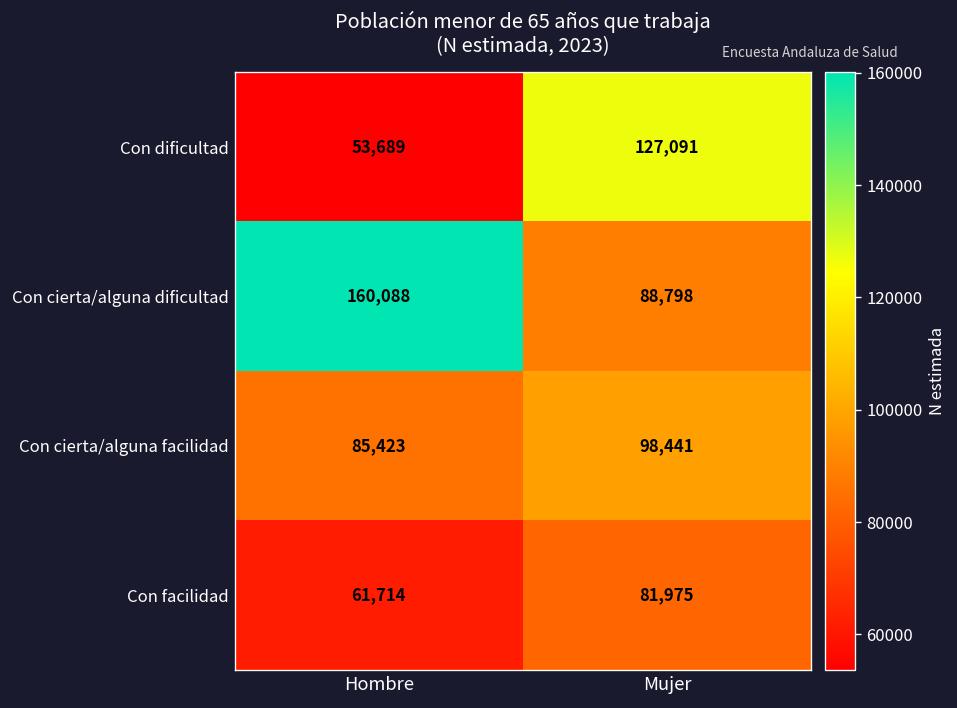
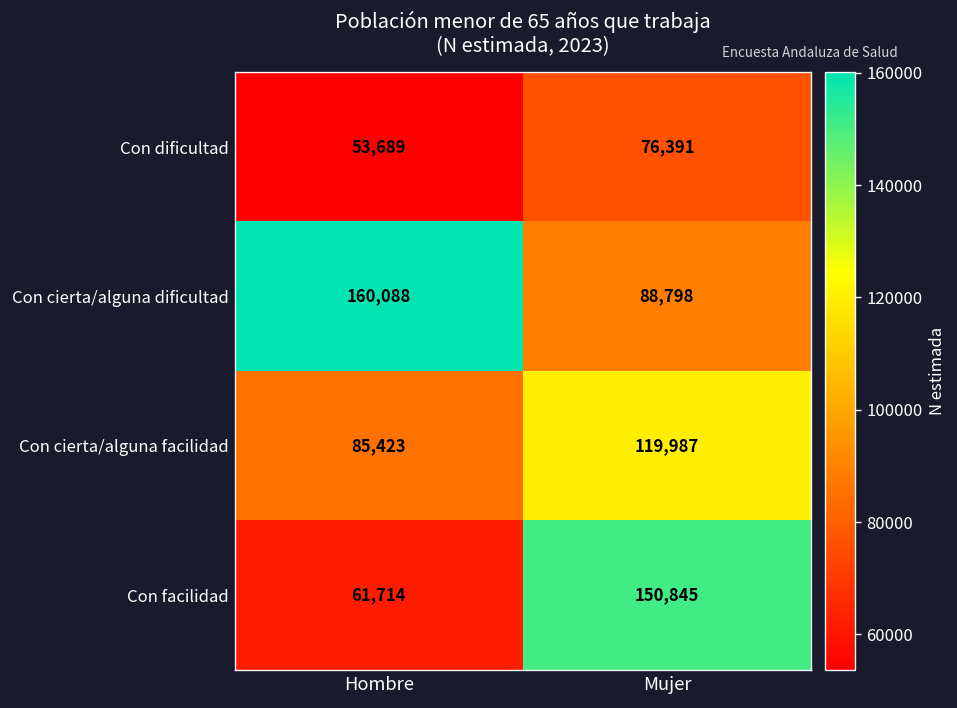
  {
    "Con dificultad": {
      "Hombre": "53,689",
-     "Mujer": "127,091"
+     "Mujer": "76,391"
    },
    "Con cierta/alguna dificultad": {
      "Hombre": "160,088",
      "Mujer": "88,798"
    },
    "Con cierta/alguna facilidad": {
      "Hombre": "85,423",
-     "Mujer": "98,441"
+     "Mujer": "119,987"
    },
    "Con facilidad": {
      "Hombre": "61,714",
-     "Mujer": "81,975"
+     "Mujer": "150,845"
    }
  }
